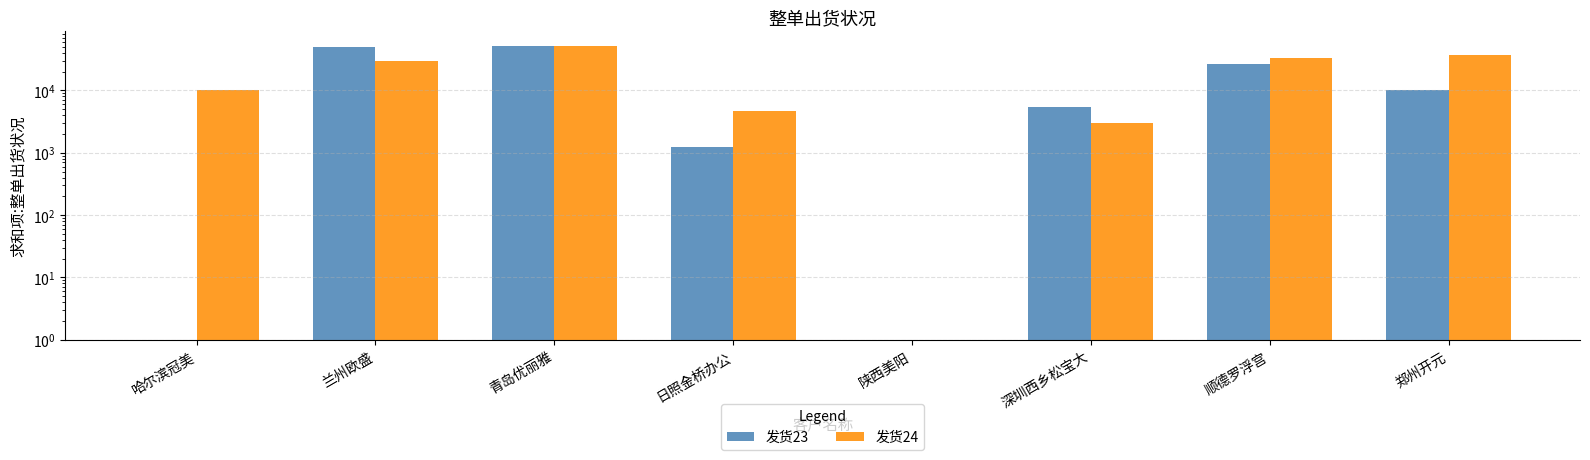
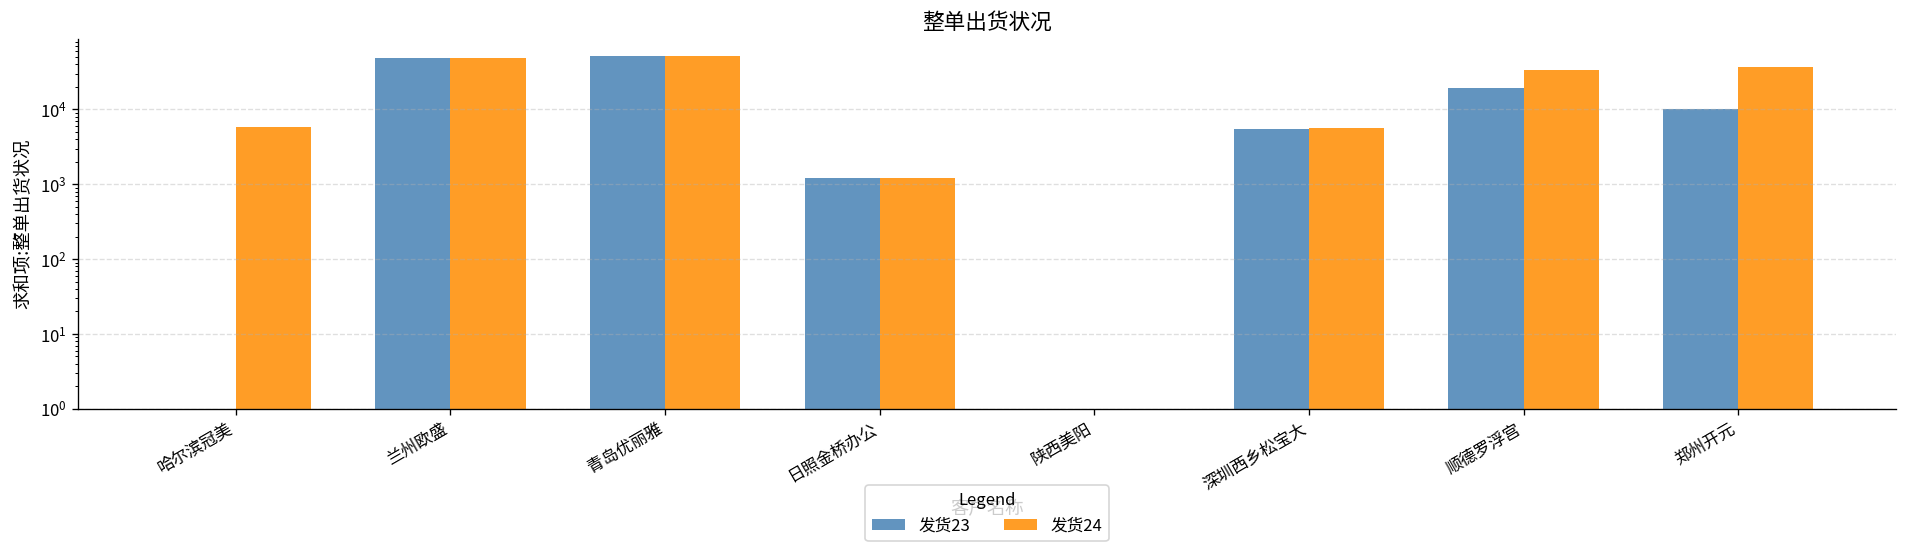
  {
    "发货23": {
      "哈尔滨冠美": 1,
      "兰州欧盛": 50000,
      "青岛优丽雅": 50000,
      "日照金桥办公": 1200,
      "深圳西乡松宝大": 5000,
-     "顺德罗浮宫": 27000,
+     "顺德罗浮宫": 19000,
      "郑州开元": 10000
    },
    "发货24": {
-     "哈尔滨冠美": 10000,
-     "兰州欧盛": 30000,
+     "哈尔滨冠美": 6000,
+     "兰州欧盛": 50000,
      "青岛优丽雅": 50000,
-     "日照金桥办公": 5000,
-     "深圳西乡松宝大": 3000,
+     "日照金桥办公": 1200,
+     "深圳西乡松宝大": 6000,
      "顺德罗浮宫": 30000,
      "郑州开元": 40000
    }
  }
